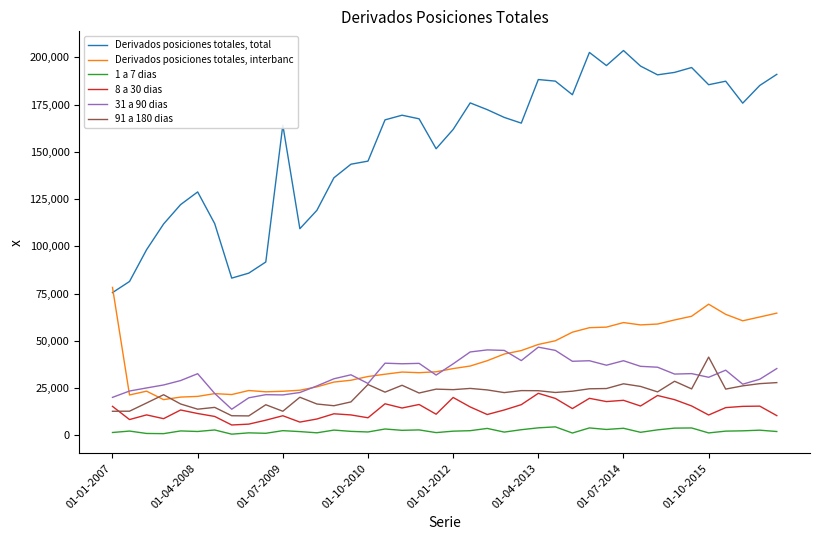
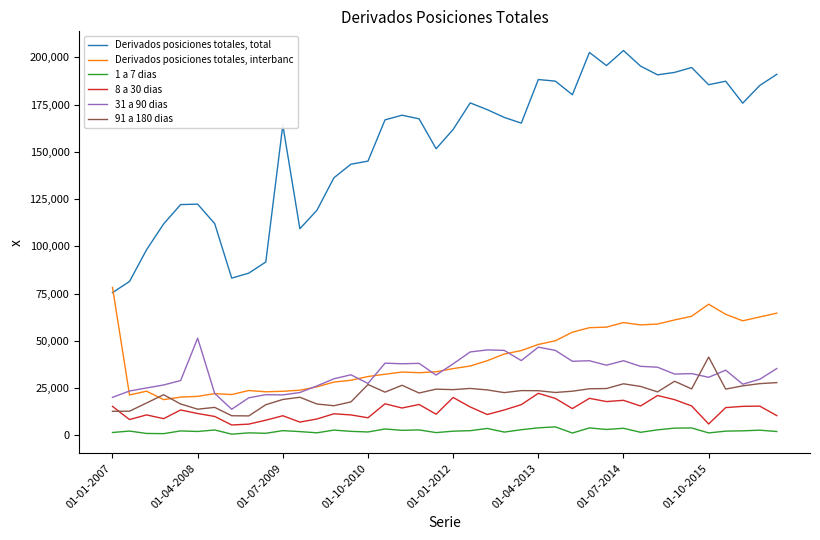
  {
    "Derivados posiciones totales, total": {
      "01-01-2007": "76,000",
-     "01-04-2008": "129,000",
+     "01-04-2008": "122,000",
      "01-10-2010": "145,000",
      "01-01-2012": "162,000",
      "01-04-2013": "188,000",
      "01-07-2014": "204,000",
      "01-10-2015": "185,000"
    },
    "Derivados posiciones totales, interbanc": {
      "01-01-2007": "78,000",
      "01-04-2008": "21,000",
      "01-07-2009": "23,000",
      "01-10-2010": "31,000",
      "01-01-2012": "35,000",
      "01-04-2013": "48,000",
      "01-07-2014": "60,000",
      "01-10-2015": "69,000"
    },
    "1 a 7 dias": {
      "01-01-2007": "1,000",
      "01-04-2008": "2,000",
      "01-07-2009": "2,000",
      "01-10-2010": "2,000",
      "01-01-2012": "2,000",
      "01-04-2013": "4,000",
      "01-07-2014": "4,000",
      "01-10-2015": "1,000"
    },
    "8 a 30 dias": {
      "01-01-2007": "15,000",
      "01-04-2008": "12,000",
      "01-07-2009": "10,000",
      "01-10-2010": "9,000",
      "01-01-2012": "20,000",
      "01-04-2013": "22,000",
      "01-07-2014": "19,000",
-     "01-10-2015": "11,000"
+     "01-10-2015": "6,000"
    },
    "31 a 90 dias": {
      "01-01-2007": "20,000",
-     "01-04-2008": "33,000",
+     "01-04-2008": "51,000",
      "01-07-2009": "21,000",
      "01-01-2012": "38,000",
      "01-04-2013": "47,000",
      "01-07-2014": "39,000",
      "01-10-2015": "31,000"
    },
    "91 a 180 dias": {
      "01-01-2007": "13,000",
      "01-04-2008": "14,000",
-     "01-07-2009": "13,000",
+     "01-07-2009": "19,000",
      "01-01-2012": "24,000",
      "01-04-2013": "24,000",
      "01-07-2014": "27,000",
      "01-10-2015": "41,000"
    }
  }
